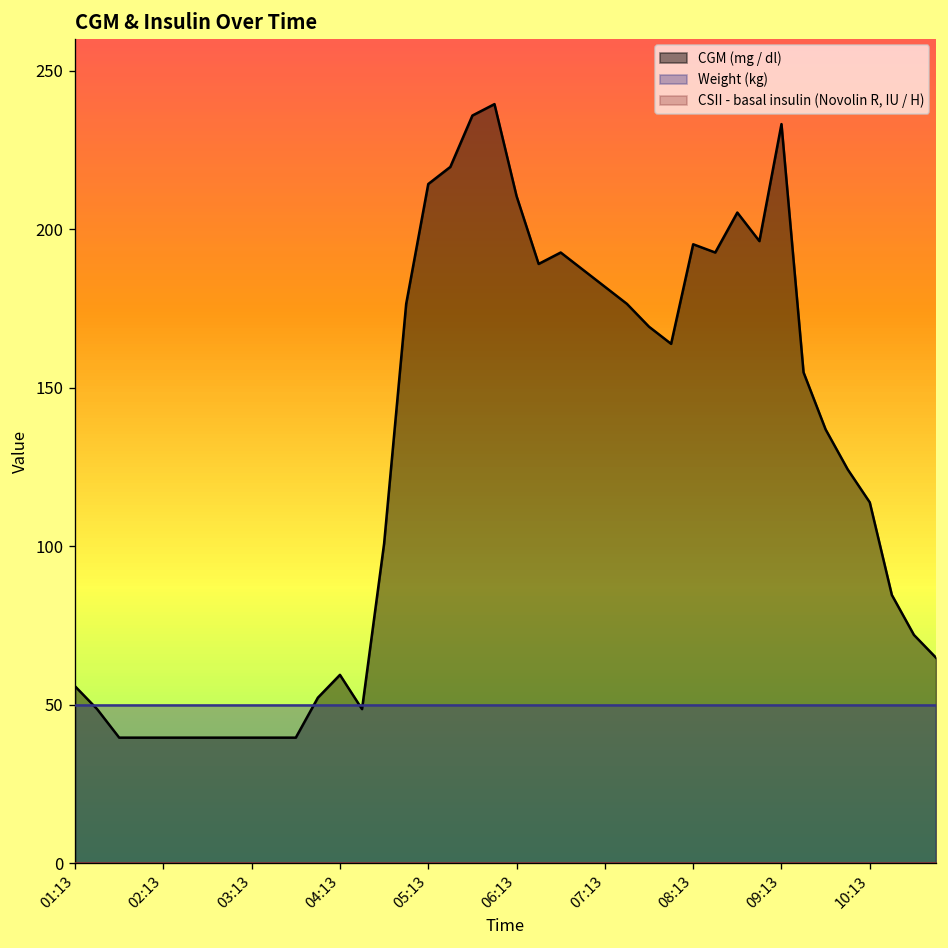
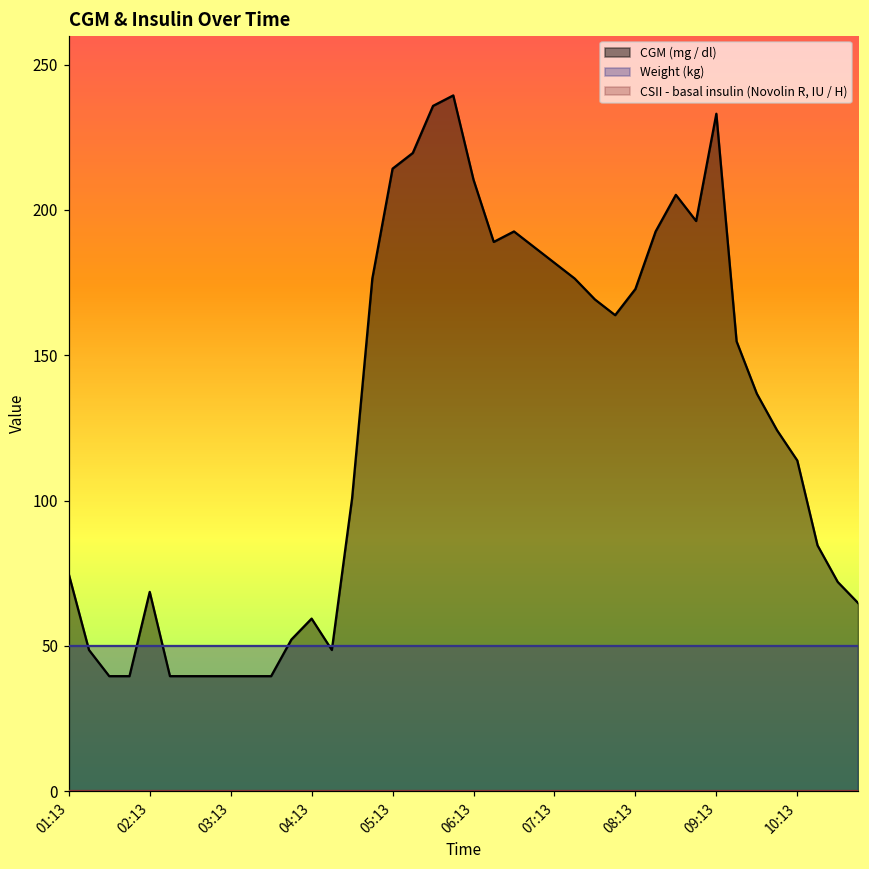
  {
    "CGM (mg / dl)": {
-     "01:13": 56,
-     "02:13": 40,
+     "01:13": 75,
+     "02:13": 69,
      "03:13": 40,
      "04:13": 59,
      "05:13": 214,
      "06:13": 210,
      "07:13": 182,
-     "08:13": 195,
+     "08:13": 173,
      "09:13": 233,
      "10:13": 114
    },
    "Weight (kg)": {
      "01:13": 50,
      "02:13": 50,
      "03:13": 50,
      "04:13": 50,
      "05:13": 50,
      "06:13": 50,
      "07:13": 50,
      "08:13": 50,
      "09:13": 50,
      "10:13": 50
    },
    "CSII - basal insulin (Novolin R, IU / H)": {
      "01:13": 0,
      "02:13": 0,
      "03:13": 0,
      "04:13": 0,
      "05:13": 0,
      "06:13": 0,
      "07:13": 0,
      "08:13": 0,
      "09:13": 0,
      "10:13": 0
    }
  }
